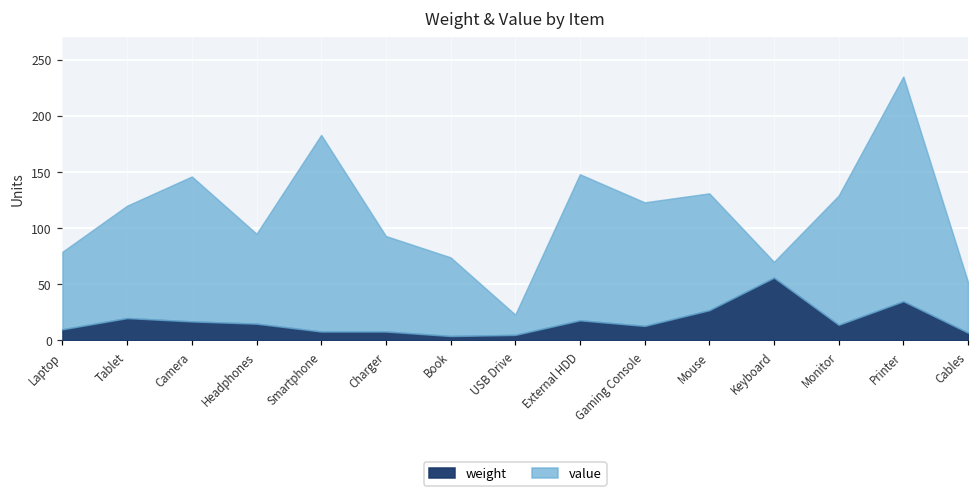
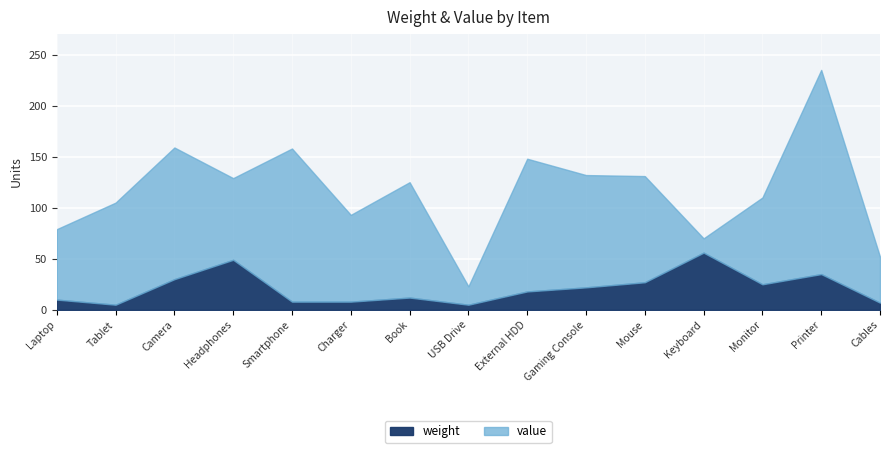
  {
    "weight": {
      "Laptop": 10,
-     "Tablet": 20,
-     "Camera": 17,
-     "Headphones": 15,
+     "Tablet": 5,
+     "Camera": 30,
+     "Headphones": 49,
      "Smartphone": 8,
      "Charger": 8,
-     "Book": 4,
+     "Book": 12,
      "USB Drive": 5,
      "External HDD": 18,
-     "Gaming Console": 13,
+     "Gaming Console": 22,
      "Mouse": 27,
      "Keyboard": 56,
-     "Monitor": 14,
+     "Monitor": 25,
      "Printer": 35,
      "Cables": 7
    },
    "value": {
      "Laptop": 69,
      "Tablet": 100,
      "Camera": 129,
      "Headphones": 80,
-     "Smartphone": 175,
+     "Smartphone": 150,
      "Charger": 85,
-     "Book": 70,
+     "Book": 113,
      "USB Drive": 18,
      "External HDD": 130,
      "Gaming Console": 110,
      "Mouse": 104,
      "Keyboard": 14,
-     "Monitor": 115,
+     "Monitor": 85,
      "Printer": 200,
      "Cables": 45
    }
  }
